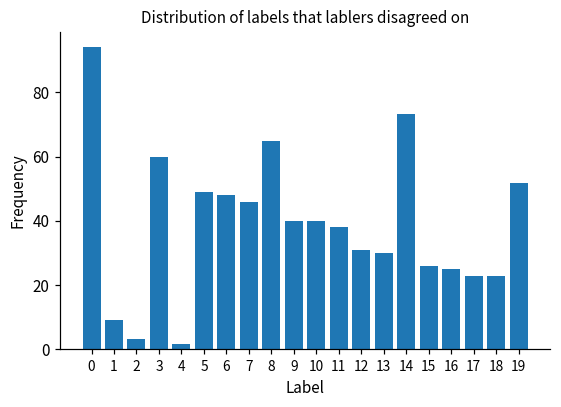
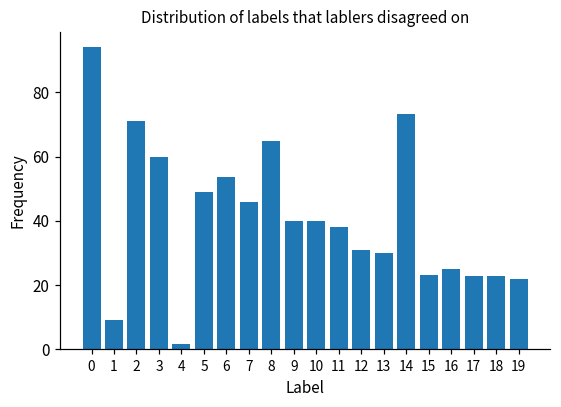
  {
    "0": 94,
    "1": 9,
-   "2": 3,
+   "2": 71,
    "3": 60,
    "4": 2,
    "5": 49,
-   "6": 48,
+   "6": 54,
    "7": 46,
    "8": 65,
    "9": 40,
    "10": 40,
    "11": 38,
    "12": 31,
    "13": 30,
    "14": 73,
-   "15": 26,
+   "15": 23,
    "16": 25,
    "17": 23,
    "18": 23,
-   "19": 52
+   "19": 22
  }
